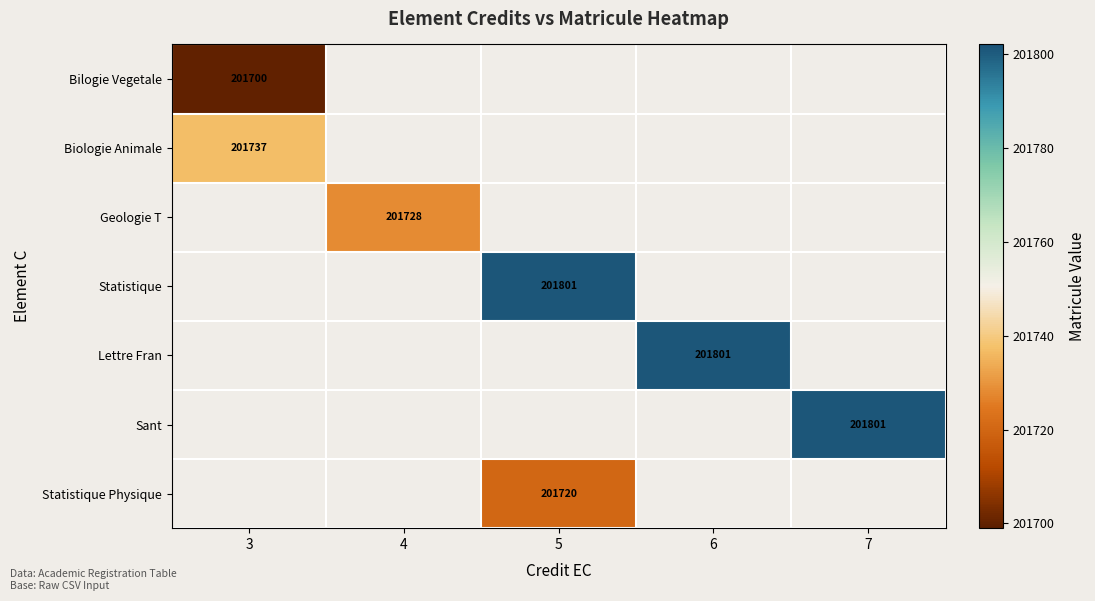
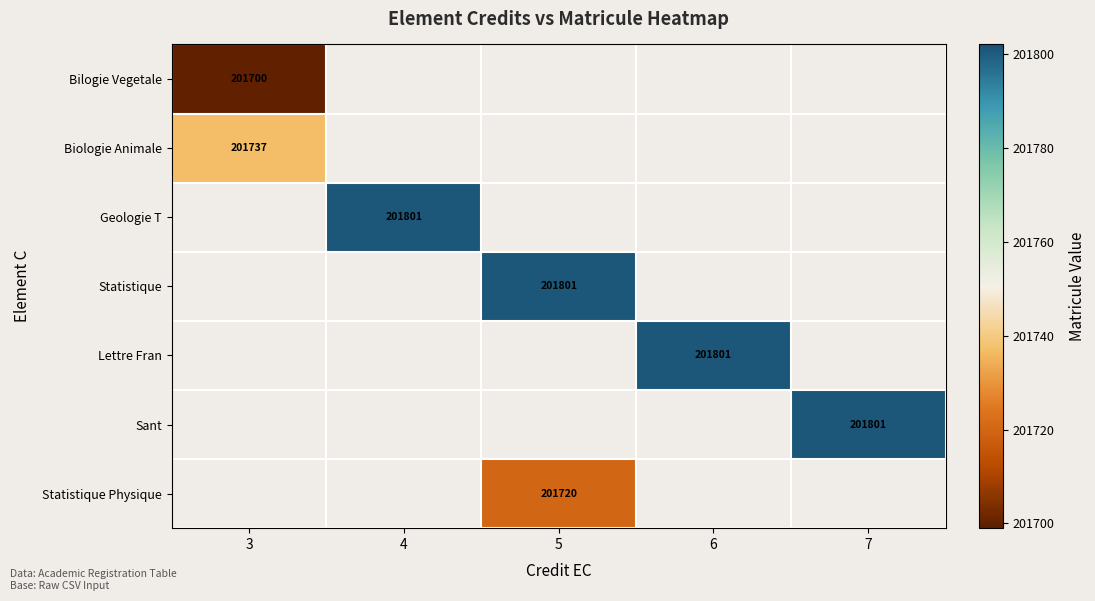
  {
    "Bilogie Vegetale": {
      "3": 201700
    },
    "Biologie Animale": {
      "3": 201737
    },
    "Geologie T": {
-     "4": 201728
+     "4": 201801
    },
    "Statistique": {
      "5": 201801
    },
    "Lettre Fran": {
      "6": 201801
    },
    "Sant": {
      "7": 201801
    },
    "Statistique Physique": {
      "5": 201720
    }
  }
